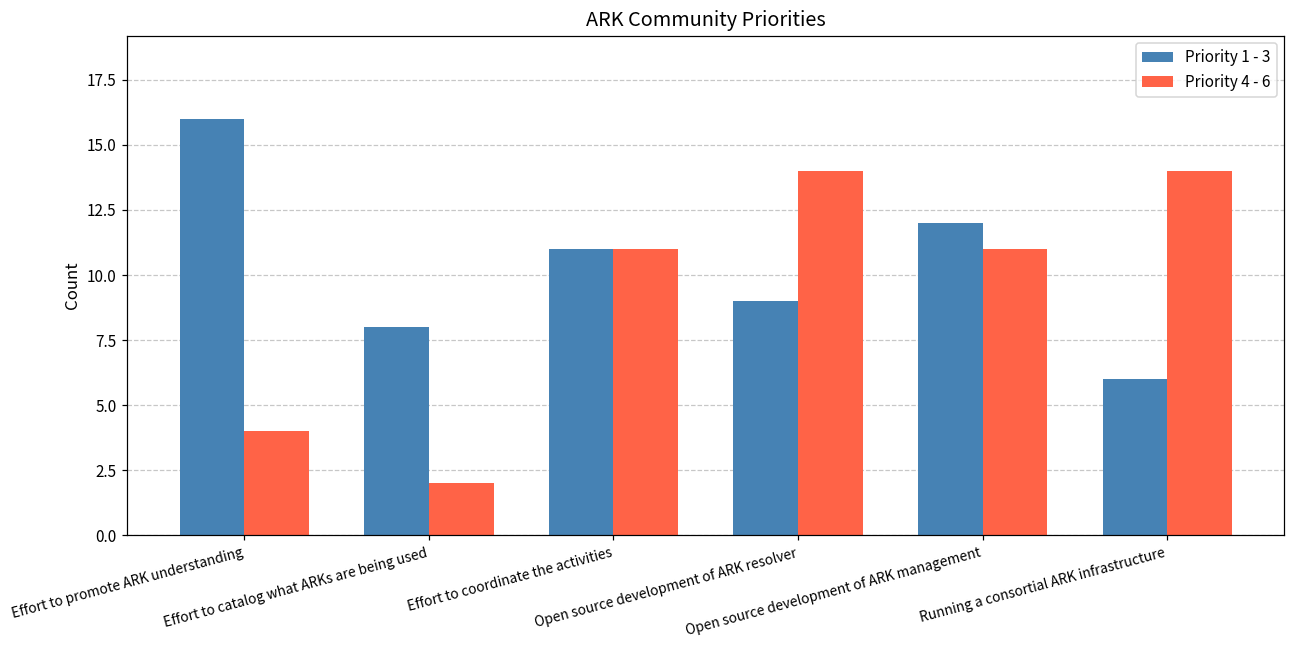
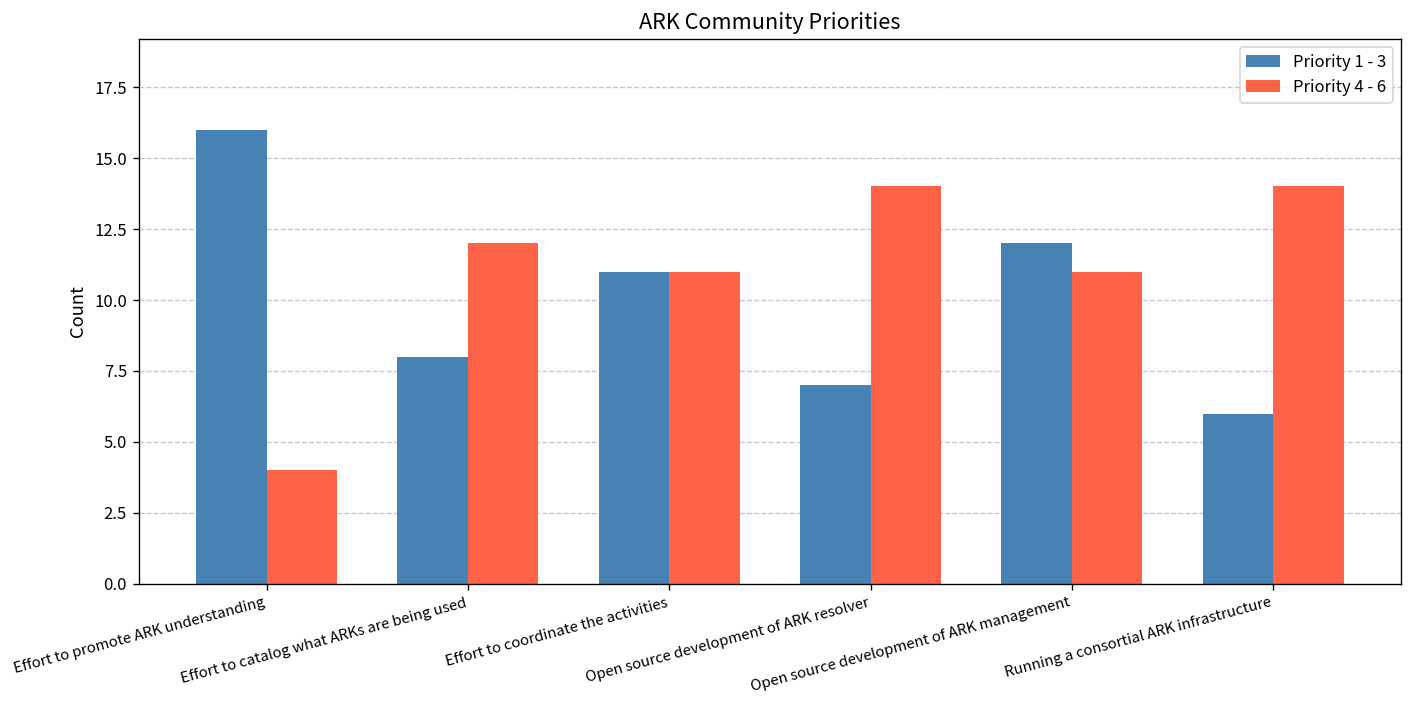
  {
    "Priority 1 - 3": {
      "Effort to promote ARK understanding": 16,
      "Effort to catalog what ARKs are being used": 8,
      "Effort to coordinate the activities": 11,
-     "Open source development of ARK resolver": 9,
+     "Open source development of ARK resolver": 7,
      "Open source development of ARK management": 12,
      "Running a consortial ARK infrastructure": 6
    },
    "Priority 4 - 6": {
      "Effort to promote ARK understanding": 4,
-     "Effort to catalog what ARKs are being used": 2,
+     "Effort to catalog what ARKs are being used": 12,
      "Effort to coordinate the activities": 11,
      "Open source development of ARK resolver": 14,
      "Open source development of ARK management": 11,
      "Running a consortial ARK infrastructure": 14
    }
  }
